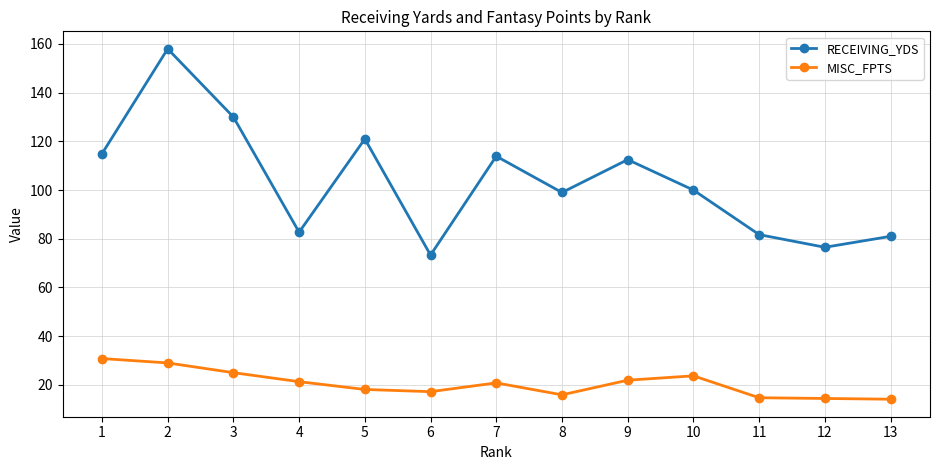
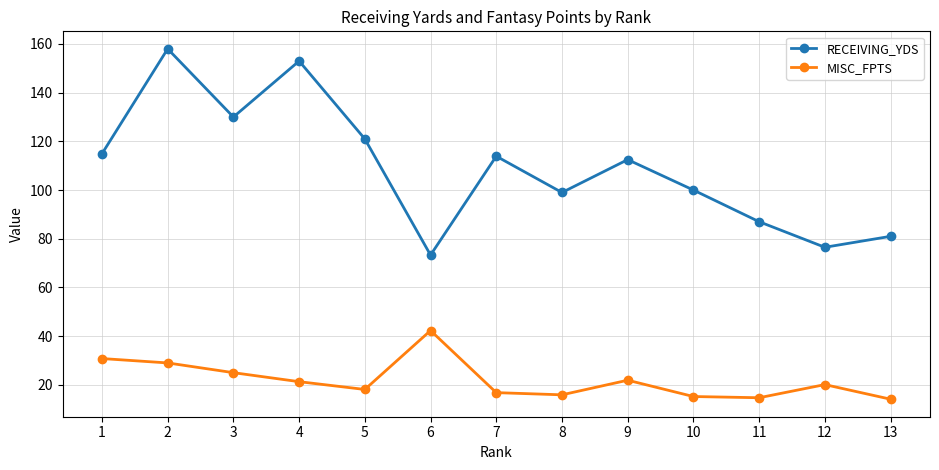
  {
    "RECEIVING_YDS": {
      "1": 115,
      "2": 158,
      "3": 130,
-     "4": 83,
+     "4": 153,
      "5": 121,
      "6": 73,
      "7": 114,
      "8": 99,
      "9": 113,
      "10": 100,
-     "11": 82,
+     "11": 87,
      "12": 77,
      "13": 81
    },
    "MISC_FPTS": {
      "1": 31,
      "2": 29,
      "3": 25,
      "4": 21,
      "5": 18,
-     "6": 17,
-     "7": 21,
+     "6": 42,
+     "7": 17,
      "8": 16,
      "9": 22,
-     "10": 24,
+     "10": 15,
      "11": 15,
-     "12": 14,
+     "12": 20,
      "13": 14
    }
  }
